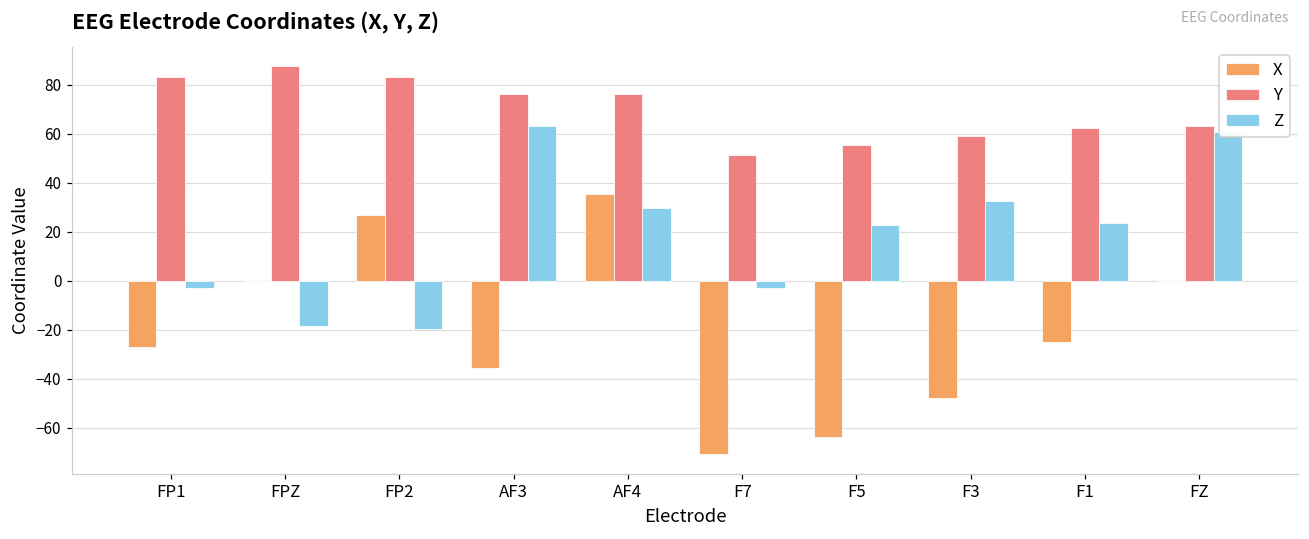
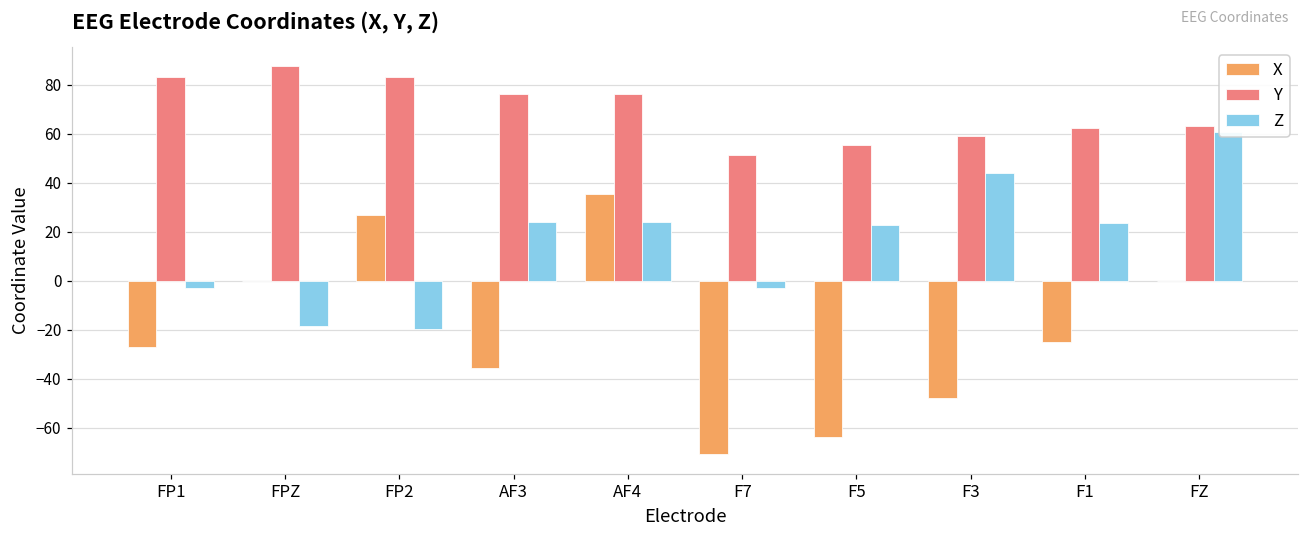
  {
    "Z": {
      "FP1": -3,
      "FPZ": -19,
      "FP2": -19,
-     "AF3": 63,
-     "AF4": 30,
+     "AF3": 24,
+     "AF4": 24,
      "F7": -3,
      "F5": 23,
-     "F3": 33,
+     "F3": 44,
      "F1": 24
    }
  }
